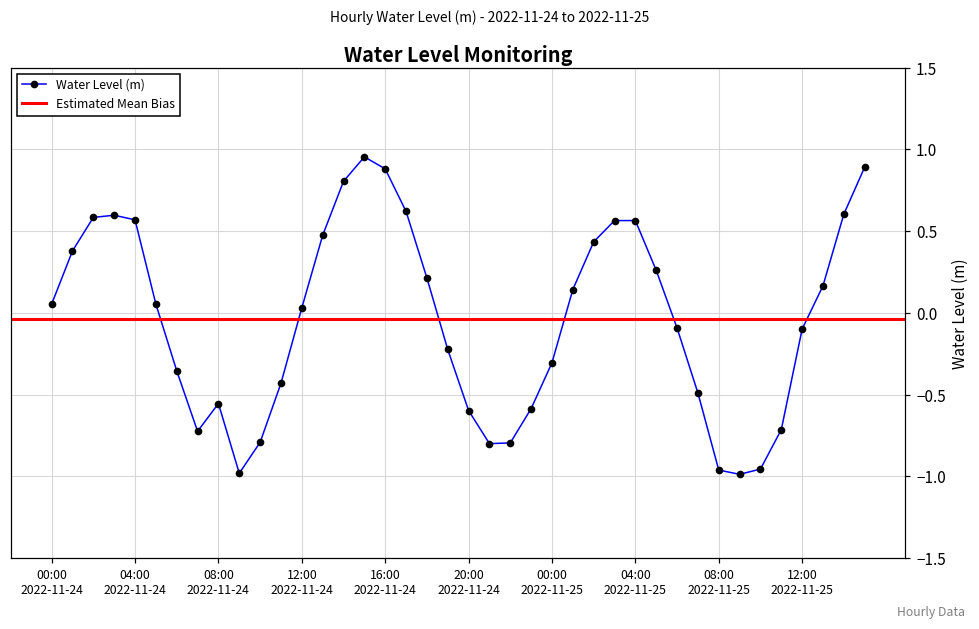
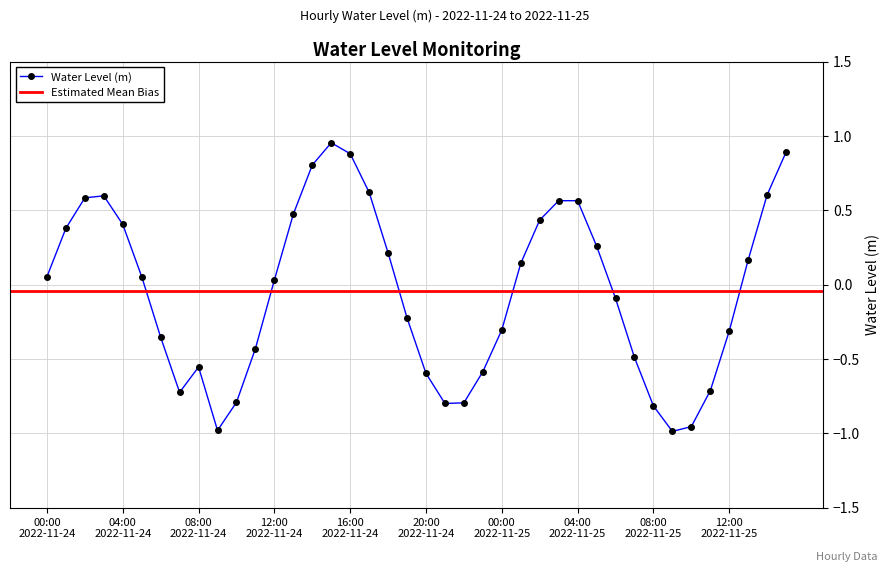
  {
    "00:00 2022-11-24": 0.05,
-   "04:00 2022-11-24": 0.57,
+   "04:00 2022-11-24": 0.40,
    "08:00 2022-11-24": -0.55,
    "12:00 2022-11-24": 0.03,
    "16:00 2022-11-24": 0.88,
    "20:00 2022-11-24": -0.60,
    "00:00 2022-11-25": -0.30,
    "04:00 2022-11-25": 0.56,
-   "08:00 2022-11-25": -0.96,
-   "12:00 2022-11-25": -0.10
+   "08:00 2022-11-25": -0.82,
+   "12:00 2022-11-25": -0.31
  }
